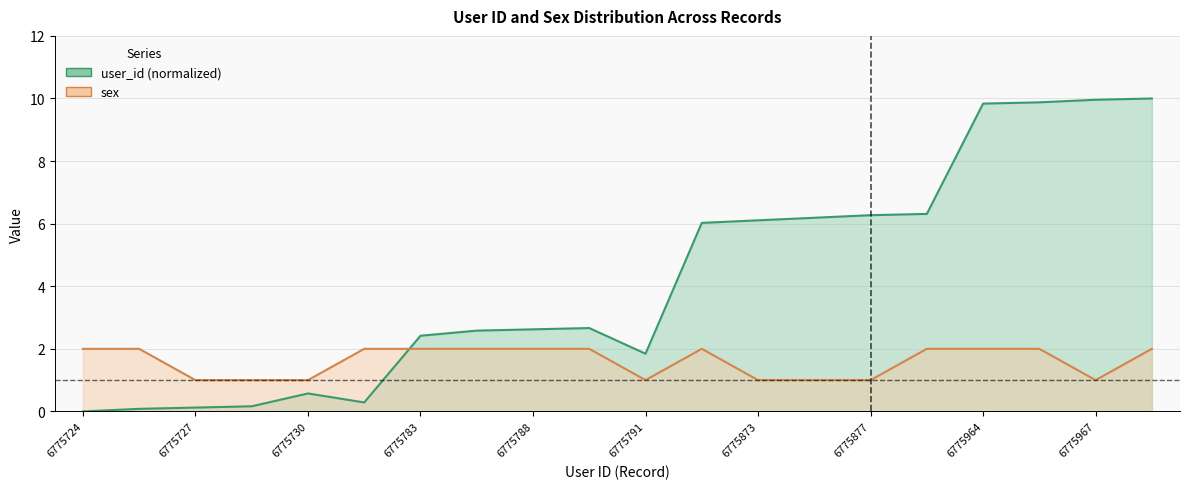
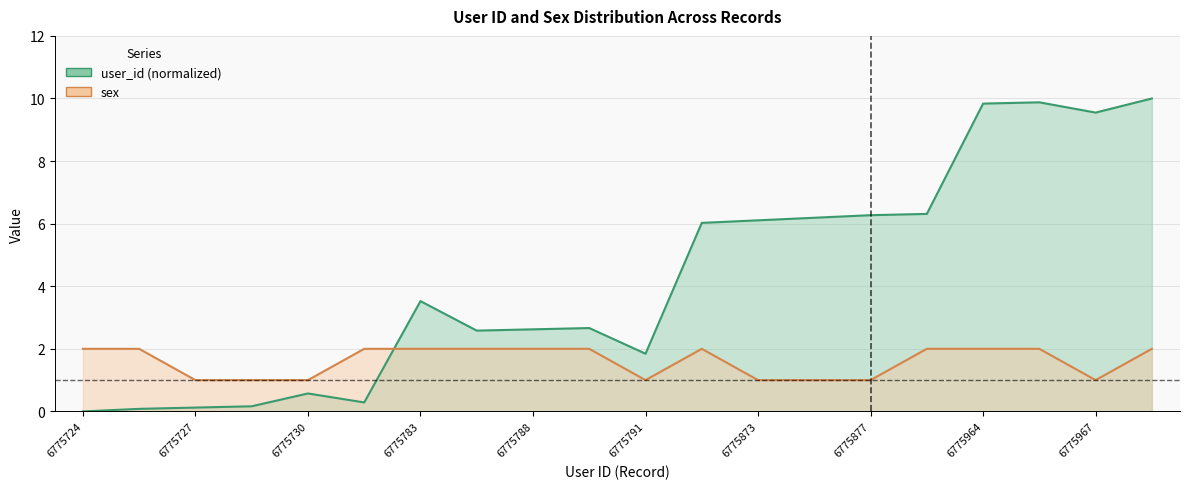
  {
    "user_id (normalized)": {
      "6775724": 0.0,
      "6775727": 0.1,
      "6775730": 0.6,
-     "6775783": 2.4,
+     "6775783": 3.5,
      "6775788": 2.6,
      "6775791": 1.8,
      "6775873": 6.1,
      "6775877": 6.3,
      "6775964": 9.8,
-     "6775967": 10.0
+     "6775967": 9.5
    },
    "sex": {
      "6775724": 2.0,
      "6775727": 1.0,
      "6775730": 1.0,
      "6775783": 2.0,
      "6775788": 2.0,
      "6775791": 1.0,
      "6775873": 1.0,
      "6775877": 1.0,
      "6775964": 2.0,
      "6775967": 1.0
    }
  }
